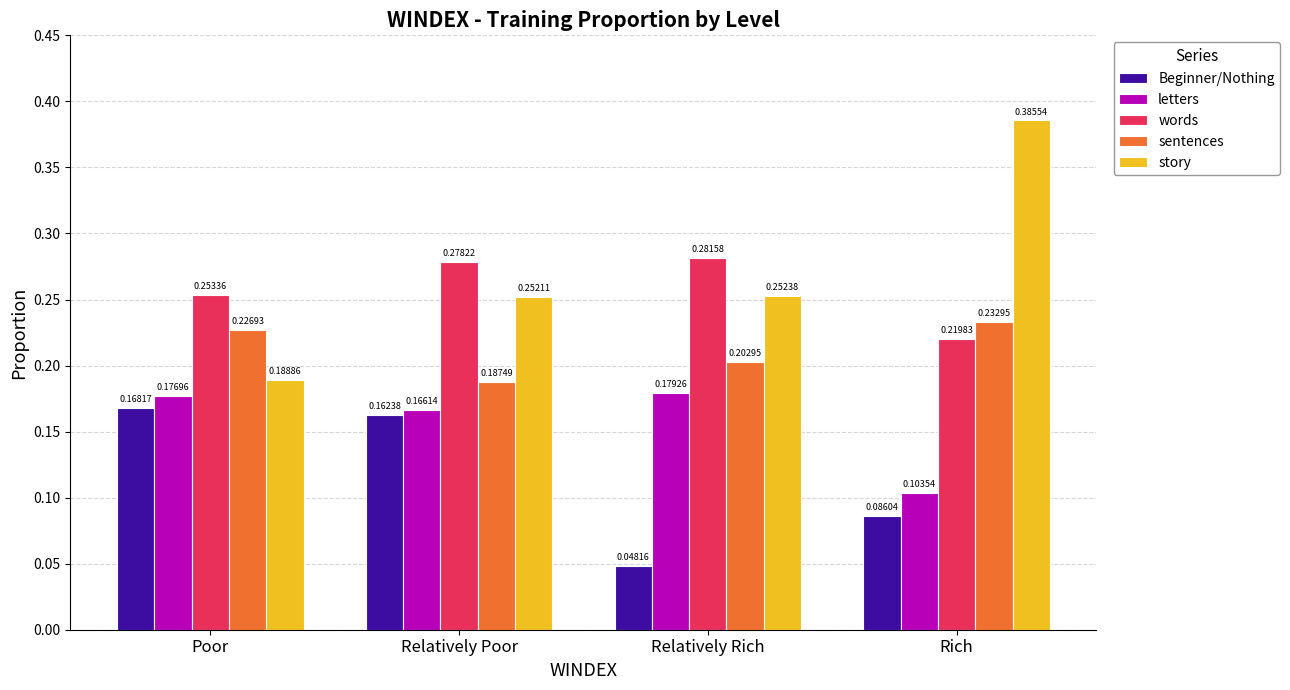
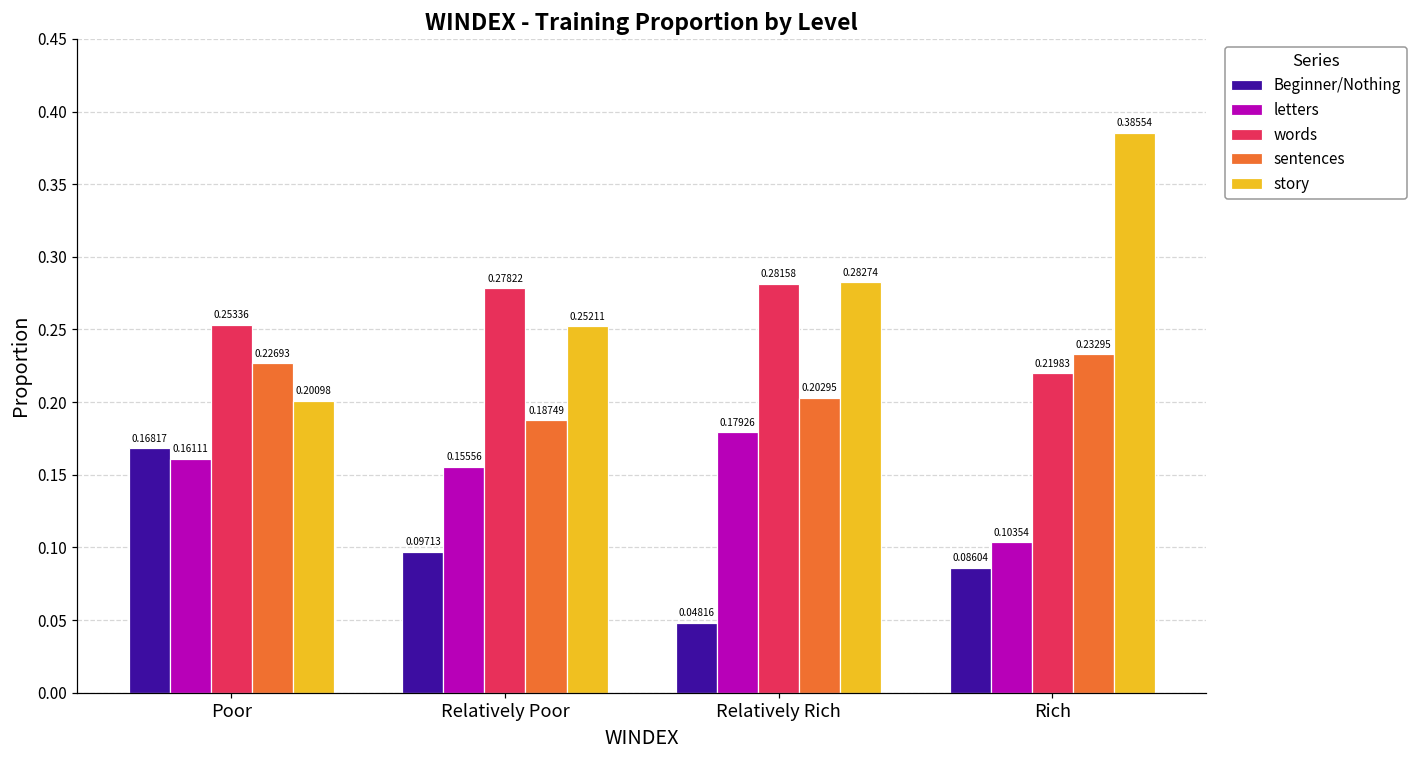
  {
    "Beginner/Nothing": {
      "Poor": 0.16817,
-     "Relatively Poor": 0.16238,
+     "Relatively Poor": 0.09713,
      "Relatively Rich": 0.04816,
      "Rich": 0.08604
    },
    "letters": {
-     "Poor": 0.17696,
-     "Relatively Poor": 0.16614,
+     "Poor": 0.16111,
+     "Relatively Poor": 0.15556,
      "Relatively Rich": 0.17926,
      "Rich": 0.10354
    },
    "words": {
      "Poor": 0.25336,
      "Relatively Poor": 0.27822,
      "Relatively Rich": 0.28158,
      "Rich": 0.21983
    },
    "sentences": {
      "Poor": 0.22693,
      "Relatively Poor": 0.18749,
      "Relatively Rich": 0.20295,
      "Rich": 0.23295
    },
    "story": {
-     "Poor": 0.18886,
+     "Poor": 0.20098,
      "Relatively Poor": 0.25211,
-     "Relatively Rich": 0.25238,
+     "Relatively Rich": 0.28274,
      "Rich": 0.38554
    }
  }
